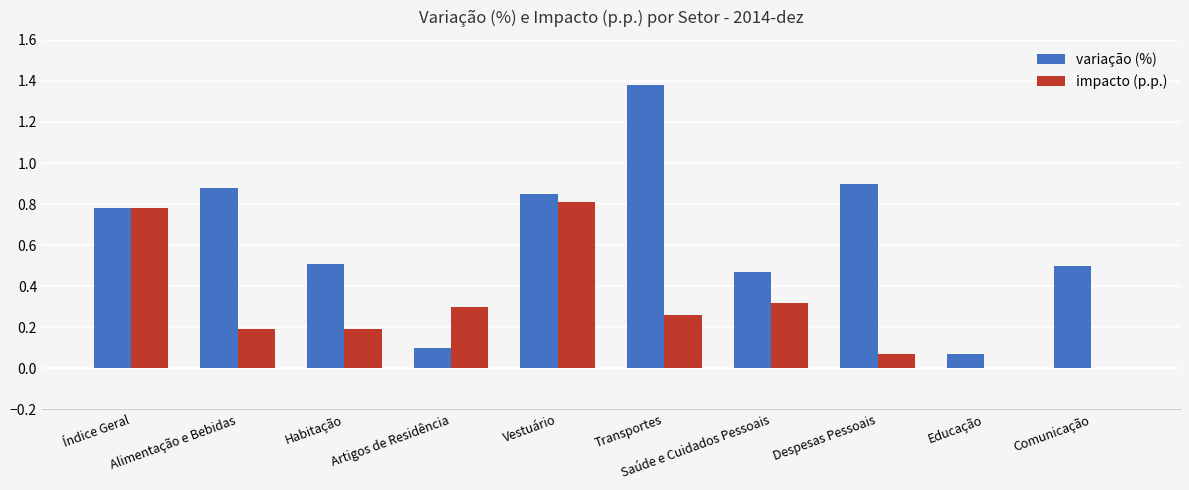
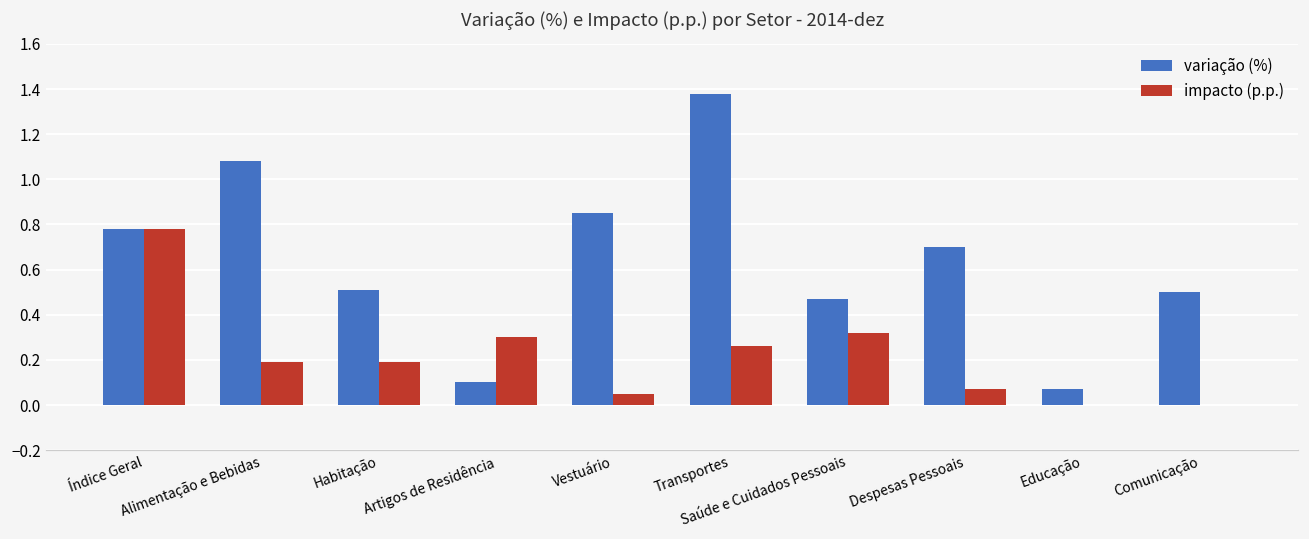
  {
    "variação (%)": {
      "Índice Geral": 0.78,
-     "Alimentação e Bebidas": 0.88,
+     "Alimentação e Bebidas": 1.08,
      "Habitação": 0.51,
      "Artigos de Residência": 0.10,
      "Vestuário": 0.85,
      "Transportes": 1.38,
      "Saúde e Cuidados Pessoais": 0.47,
-     "Despesas Pessoais": 0.9,
+     "Despesas Pessoais": 0.7,
      "Educação": 0.07,
      "Comunicação": 0.50
    },
    "impacto (p.p.)": {
      "Índice Geral": 0.78,
      "Alimentação e Bebidas": 0.19,
      "Habitação": 0.19,
      "Artigos de Residência": 0.30,
-     "Vestuário": 0.81,
+     "Vestuário": 0.05,
      "Transportes": 0.26,
      "Saúde e Cuidados Pessoais": 0.32,
      "Despesas Pessoais": 0.07,
      "Educação": 0.00,
      "Comunicação": 0.00
    }
  }
